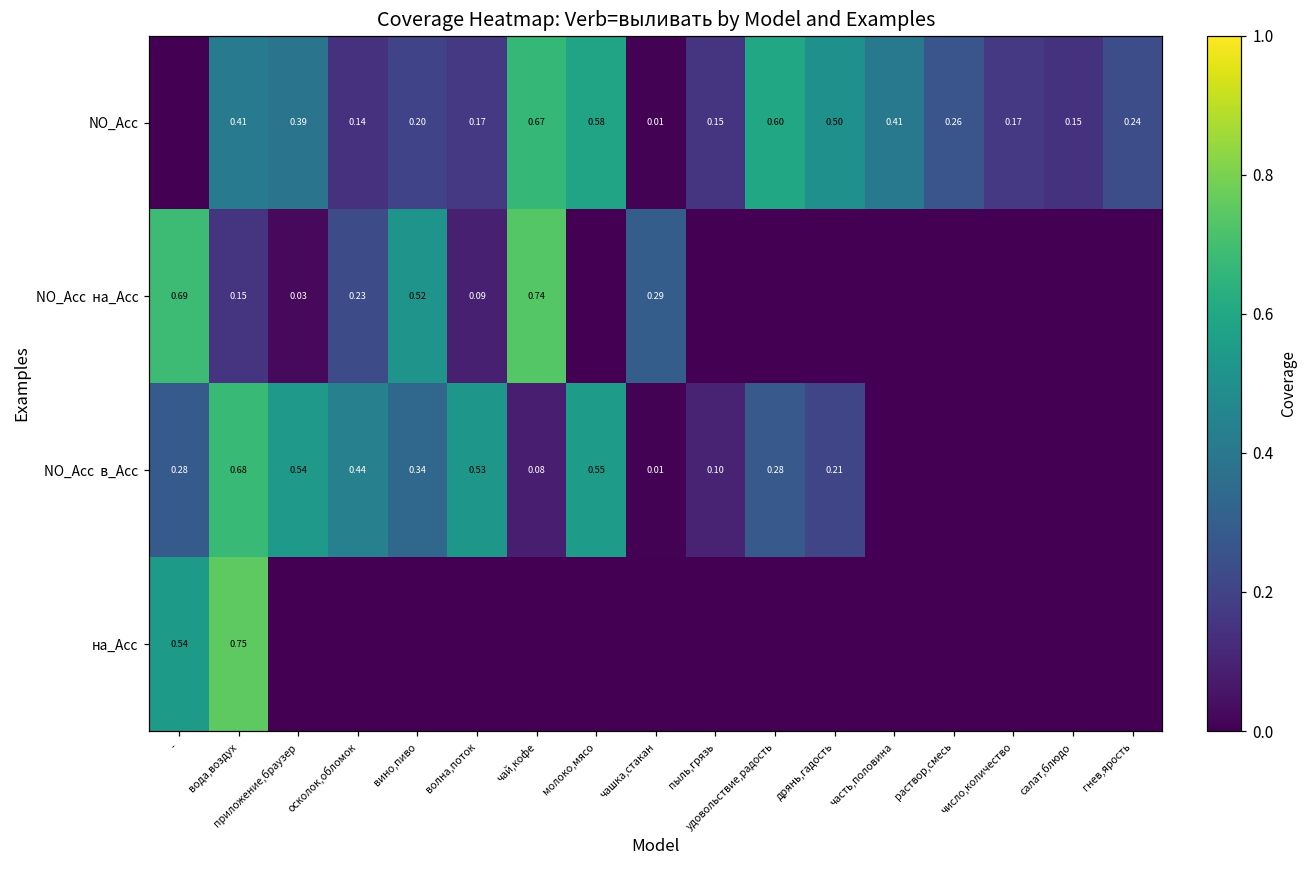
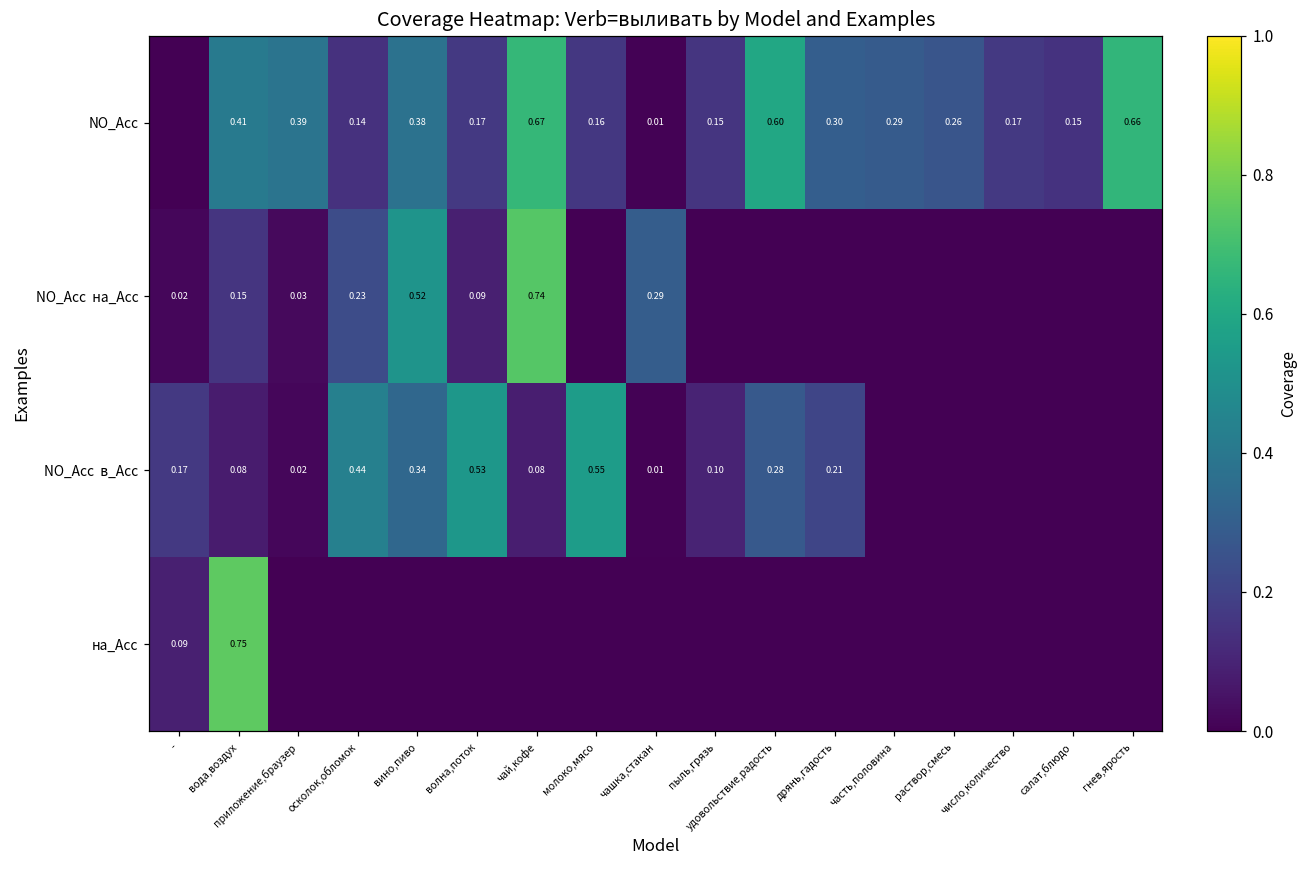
  {
    "NO_Acc": {
      "вода,воздух": 0.41,
      "приложение,браузер": 0.39,
      "осколок,обломок": 0.14,
-     "вино,пиво": 0.20,
+     "вино,пиво": 0.38,
      "волна,поток": 0.17,
      "чай,кофе": 0.67,
-     "молоко,мясо": 0.58,
+     "молоко,мясо": 0.16,
      "чашка,стакан": 0.01,
      "пыль,грязь": 0.15,
      "удовольствие,радость": 0.60,
-     "дрянь,гадость": 0.50,
-     "часть,половина": 0.41,
+     "дрянь,гадость": 0.30,
+     "часть,половина": 0.29,
      "раствор,смесь": 0.26,
      "число,количество": 0.17,
      "салат,блюдо": 0.15,
-     "гнев,ярость": 0.24
+     "гнев,ярость": 0.66
    },
    "NO_Acc на_Acc": {
-     "-": 0.69,
+     "-": 0.02,
      "вода,воздух": 0.15,
      "приложение,браузер": 0.03,
      "осколок,обломок": 0.23,
      "вино,пиво": 0.52,
      "волна,поток": 0.09,
      "чай,кофе": 0.74,
      "чашка,стакан": 0.29
    },
    "NO_Acc в_Acc": {
-     "-": 0.28,
-     "вода,воздух": 0.68,
-     "приложение,браузер": 0.54,
+     "-": 0.17,
+     "вода,воздух": 0.08,
+     "приложение,браузер": 0.02,
      "осколок,обломок": 0.44,
      "вино,пиво": 0.34,
      "волна,поток": 0.53,
      "чай,кофе": 0.08,
      "молоко,мясо": 0.55,
      "чашка,стакан": 0.01,
      "пыль,грязь": 0.10,
      "удовольствие,радость": 0.28,
      "дрянь,гадость": 0.21
    },
    "на_Acc": {
-     "-": 0.54,
+     "-": 0.09,
      "вода,воздух": 0.75
    }
  }
